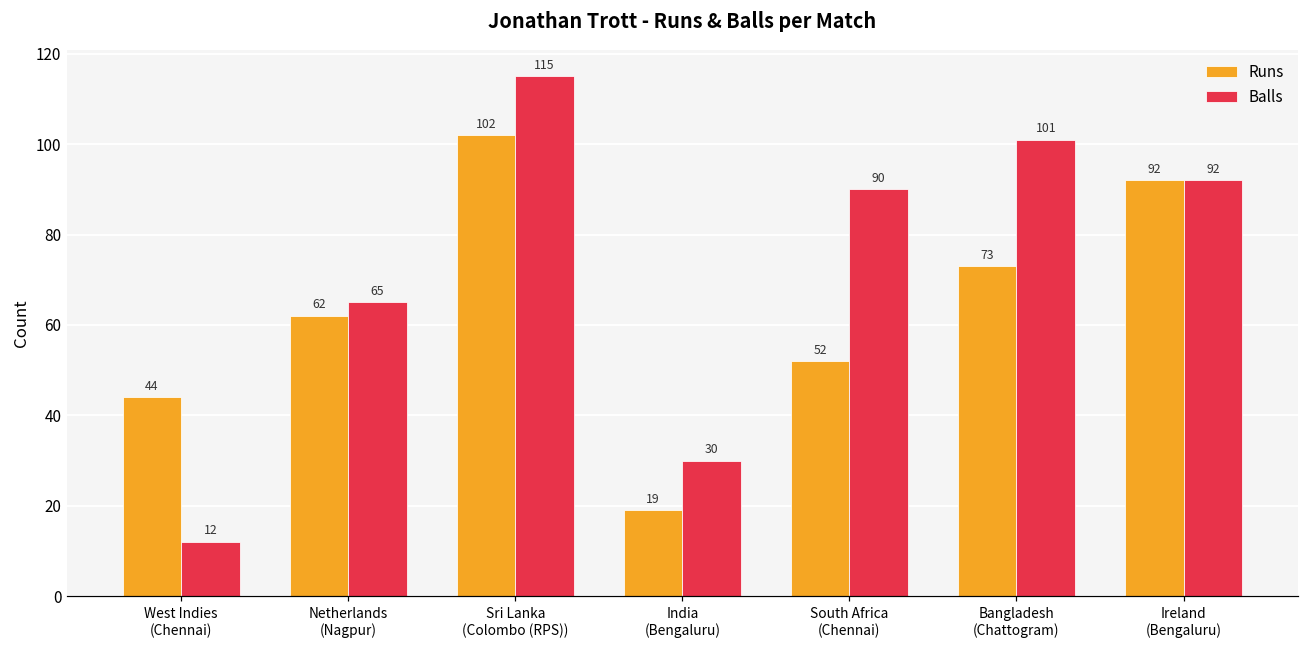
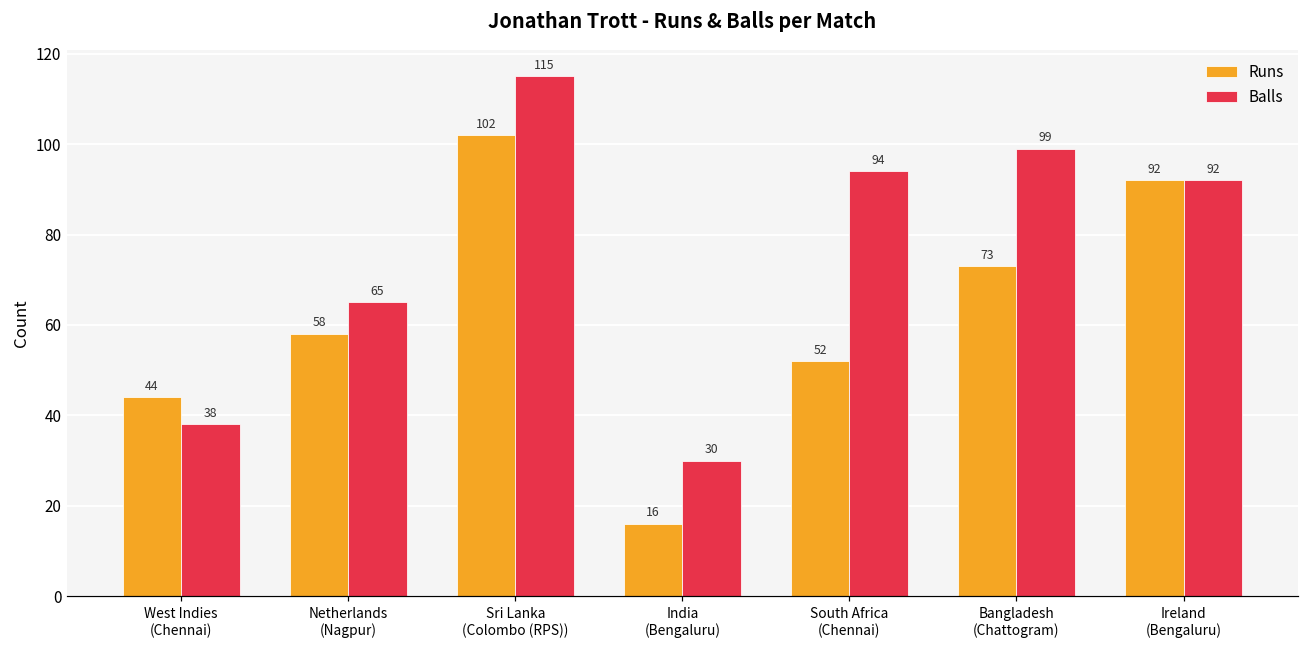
  {
    "Runs": {
      "West Indies (Chennai)": 44,
-     "Netherlands (Nagpur)": 62,
+     "Netherlands (Nagpur)": 58,
      "Sri Lanka (Colombo (RPS))": 102,
-     "India (Bengaluru)": 19,
+     "India (Bengaluru)": 16,
      "South Africa (Chennai)": 52,
      "Bangladesh (Chattogram)": 73,
      "Ireland (Bengaluru)": 92
    },
    "Balls": {
-     "West Indies (Chennai)": 12,
+     "West Indies (Chennai)": 38,
      "Netherlands (Nagpur)": 65,
      "Sri Lanka (Colombo (RPS))": 115,
      "India (Bengaluru)": 30,
-     "South Africa (Chennai)": 90,
-     "Bangladesh (Chattogram)": 101,
+     "South Africa (Chennai)": 94,
+     "Bangladesh (Chattogram)": 99,
      "Ireland (Bengaluru)": 92
    }
  }
